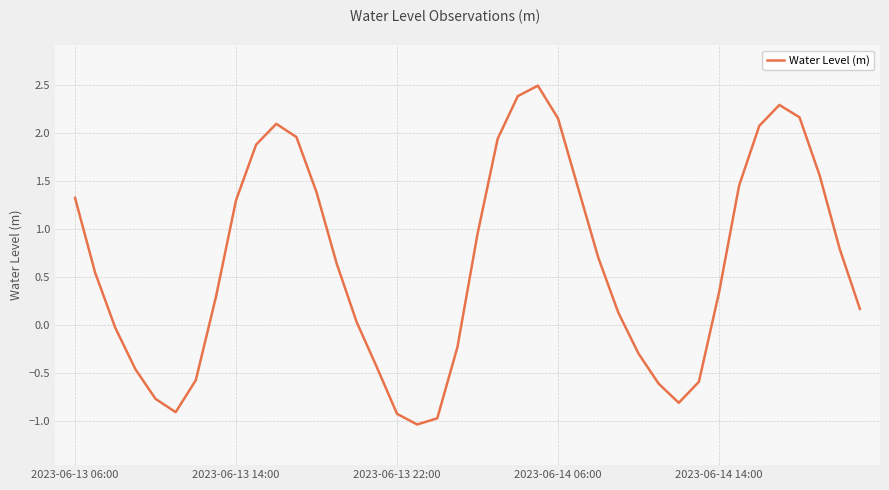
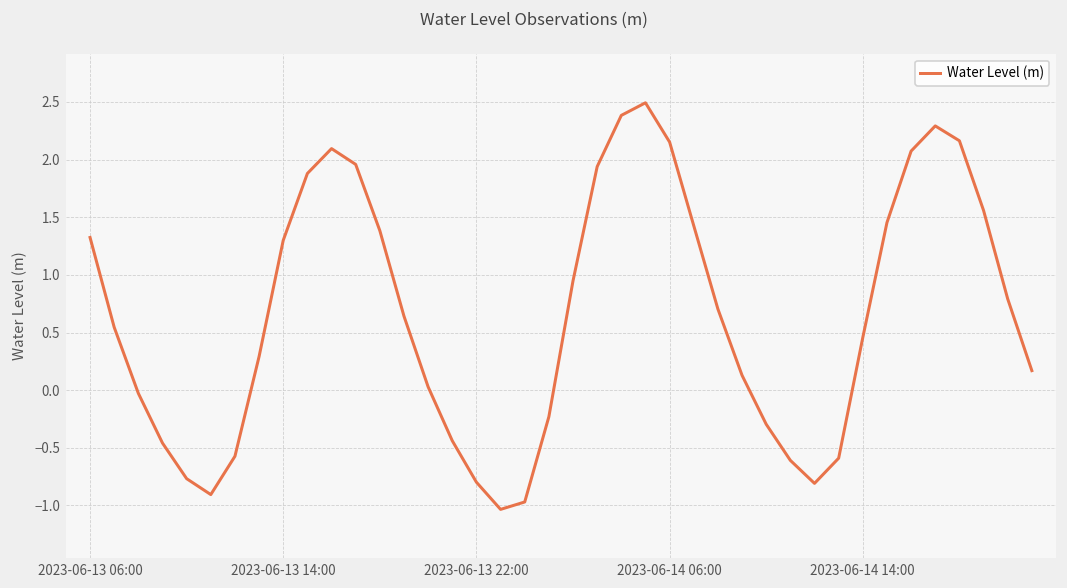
  {
    "2023-06-13 06:00": 1.3,
    "2023-06-13 14:00": 1.3,
-   "2023-06-13 22:00": -0.9,
+   "2023-06-13 22:00": -0.8,
    "2023-06-14 06:00": 2.2,
-   "2023-06-14 14:00": 0.3
+   "2023-06-14 14:00": 0.5
  }
